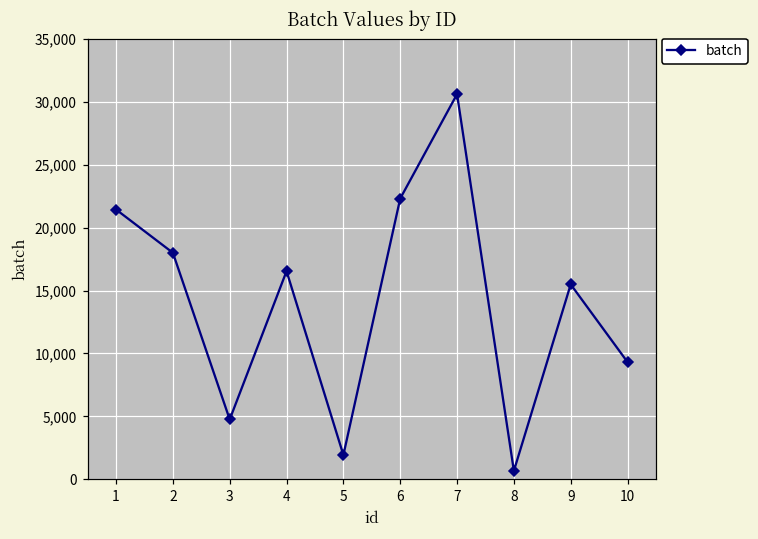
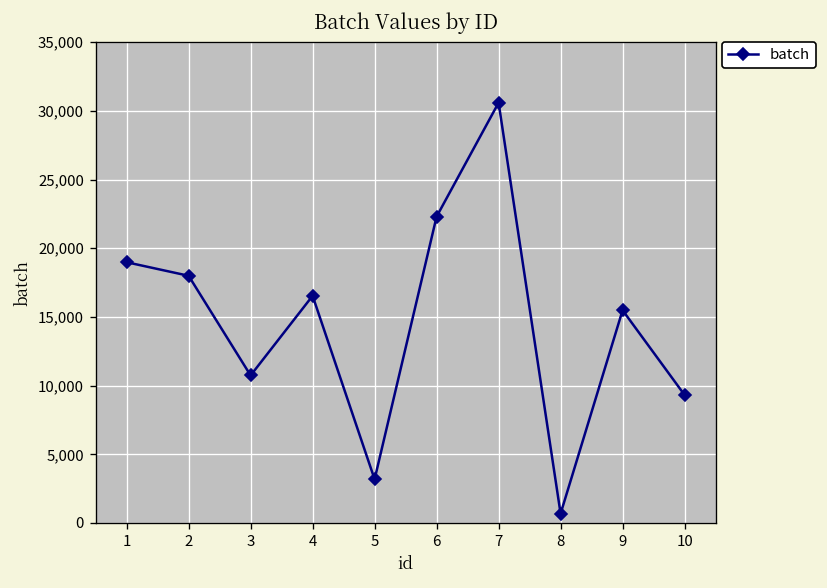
  {
-   "1": "21,400",
+   "1": "19,000",
    "2": "18,000",
-   "3": "4,800",
+   "3": "10,700",
    "4": "16,500",
-   "5": "1,900",
+   "5": "3,200",
    "6": "22,300",
    "7": "30,600",
    "8": "700",
    "9": "15,500",
    "10": "9,300"
  }
